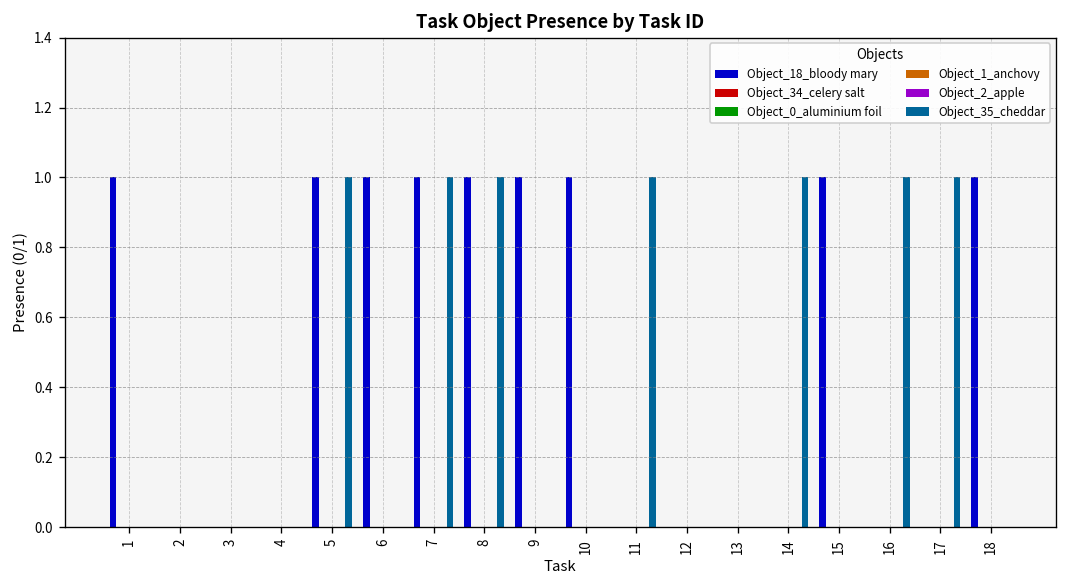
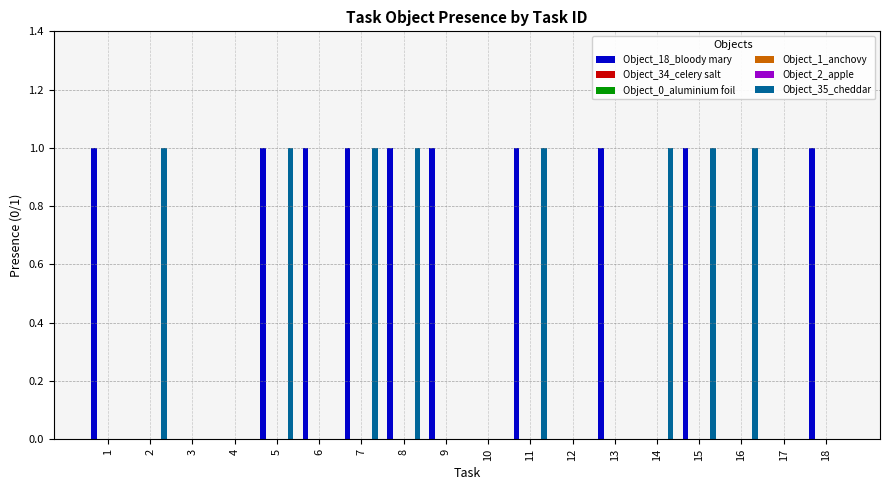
  {
    "Object_18_bloody mary": {
      "1": 1,
      "2": 0,
      "3": 0,
      "4": 0,
      "5": 1,
      "6": 1,
      "7": 1,
      "8": 1,
      "9": 1,
-     "10": 1,
-     "11": 0,
+     "10": 0,
+     "11": 1,
      "12": 0,
-     "13": 0,
+     "13": 1,
      "14": 0,
      "15": 1,
      "16": 0,
      "17": 0,
      "18": 1
    },
    "Object_34_celery salt": {
      "1": 0,
      "2": 0,
      "3": 0,
      "4": 0,
      "5": 0,
      "6": 0,
      "7": 0,
      "8": 0,
      "9": 0,
      "10": 0,
      "11": 0,
      "12": 0,
      "13": 0,
      "14": 0,
      "15": 0,
      "16": 0,
      "17": 0,
      "18": 0
    },
    "Object_0_aluminium foil": {
      "1": 0,
      "2": 0,
      "3": 0,
      "4": 0,
      "5": 0,
      "6": 0,
      "7": 0,
      "8": 0,
      "9": 0,
      "10": 0,
      "11": 0,
      "12": 0,
      "13": 0,
      "14": 0,
      "15": 0,
      "16": 0,
      "17": 0,
      "18": 0
    },
    "Object_1_anchovy": {
      "1": 0,
      "2": 0,
      "3": 0,
      "4": 0,
      "5": 0,
      "6": 0,
      "7": 0,
      "8": 0,
      "9": 0,
      "10": 0,
      "11": 0,
      "12": 0,
      "13": 0,
      "14": 0,
      "15": 0,
      "16": 0,
      "17": 0,
      "18": 0
    },
    "Object_2_apple": {
      "1": 0,
      "2": 0,
      "3": 0,
      "4": 0,
      "5": 0,
      "6": 0,
      "7": 0,
      "8": 0,
      "9": 0,
      "10": 0,
      "11": 0,
      "12": 0,
      "13": 0,
      "14": 0,
      "15": 0,
      "16": 0,
      "17": 0,
      "18": 0
    },
    "Object_35_cheddar": {
      "1": 0,
-     "2": 0,
+     "2": 1,
      "3": 0,
      "4": 0,
      "5": 1,
      "6": 0,
      "7": 1,
      "8": 1,
      "9": 0,
      "10": 0,
      "11": 1,
      "12": 0,
      "13": 0,
      "14": 1,
-     "15": 0,
+     "15": 1,
      "16": 1,
-     "17": 1,
+     "17": 0,
      "18": 0
    }
  }
